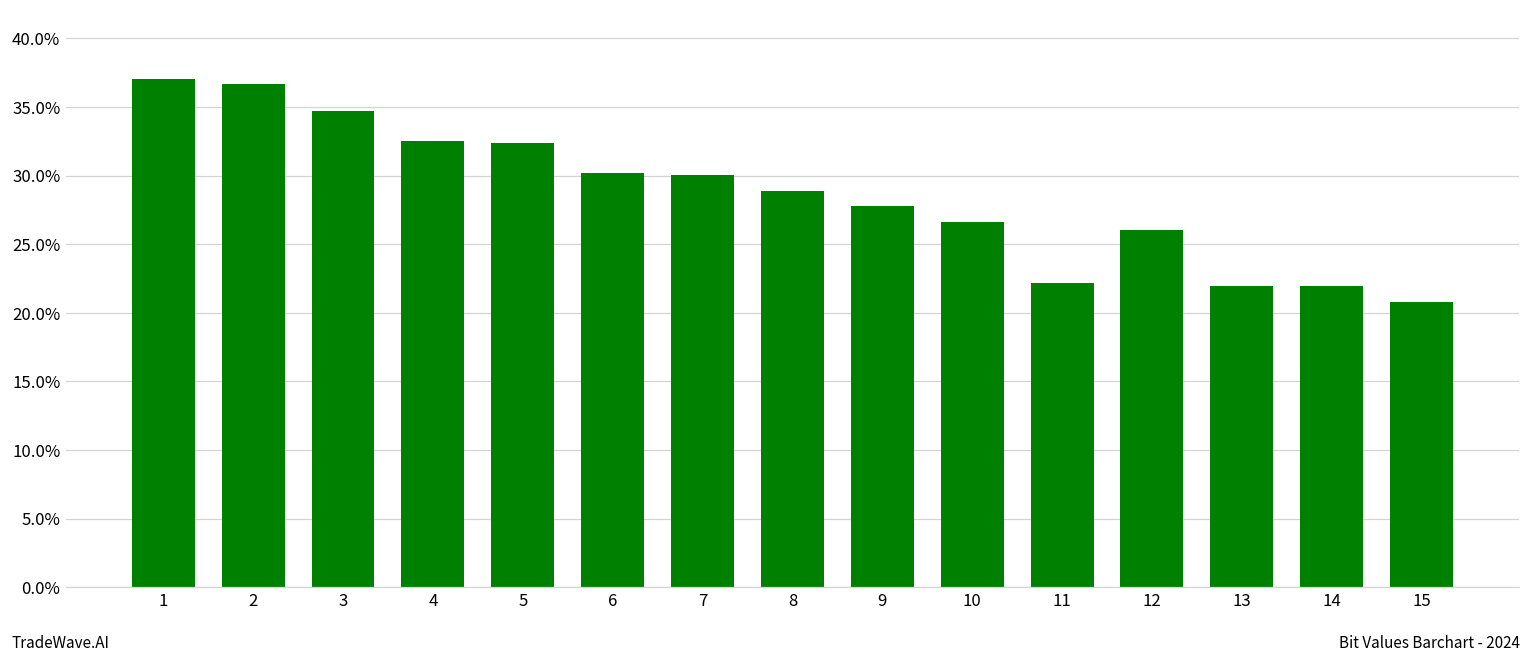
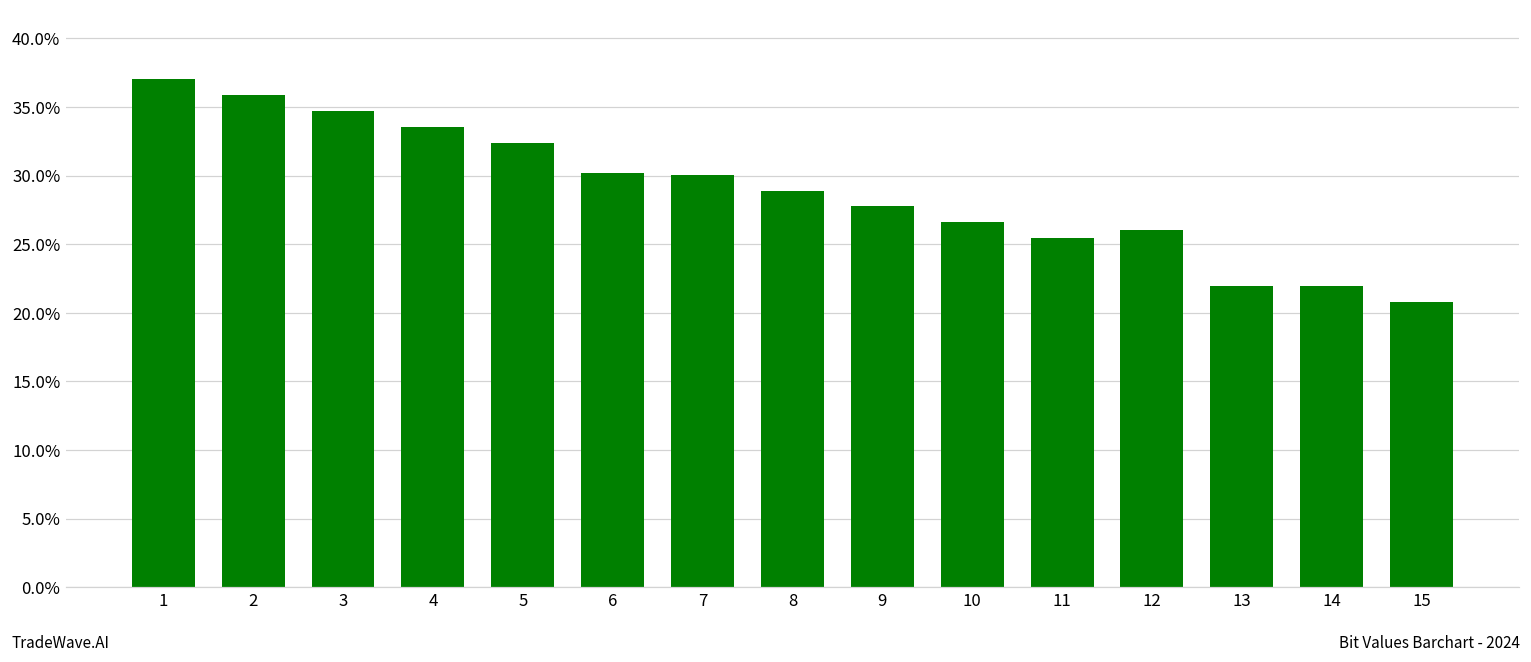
  {
    "1": "37.0%",
-   "2": "36.7%",
+   "2": "35.8%",
    "3": "34.7%",
-   "4": "32.5%",
+   "4": "33.5%",
    "5": "32.4%",
    "6": "30.2%",
    "7": "30.1%",
    "8": "28.9%",
    "9": "27.8%",
    "10": "26.6%",
-   "11": "22.2%",
+   "11": "25.4%",
    "12": "26.0%",
    "13": "22.0%",
    "14": "22.0%",
    "15": "20.8%"
  }
